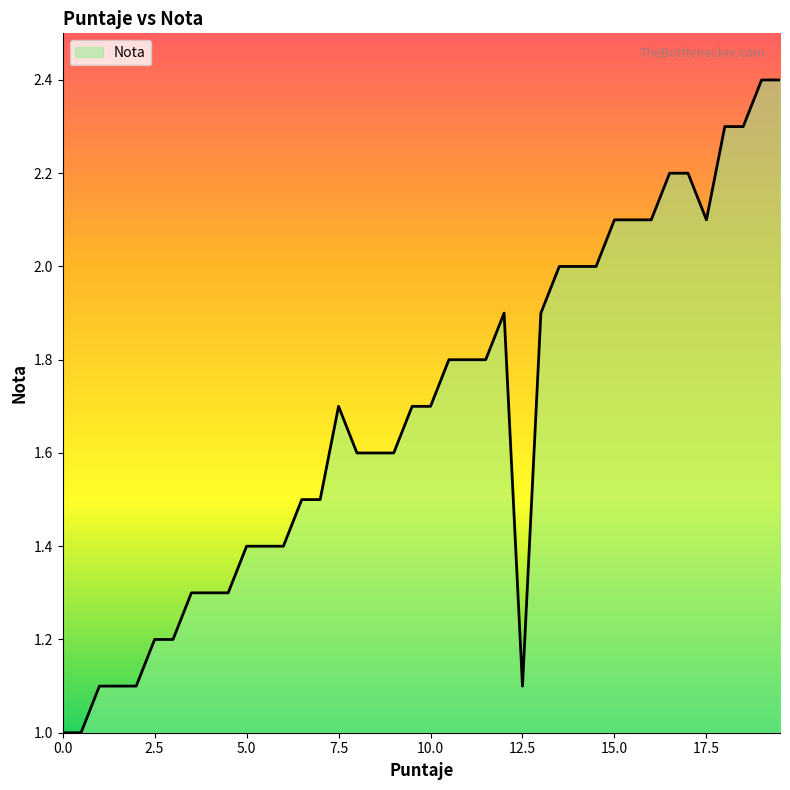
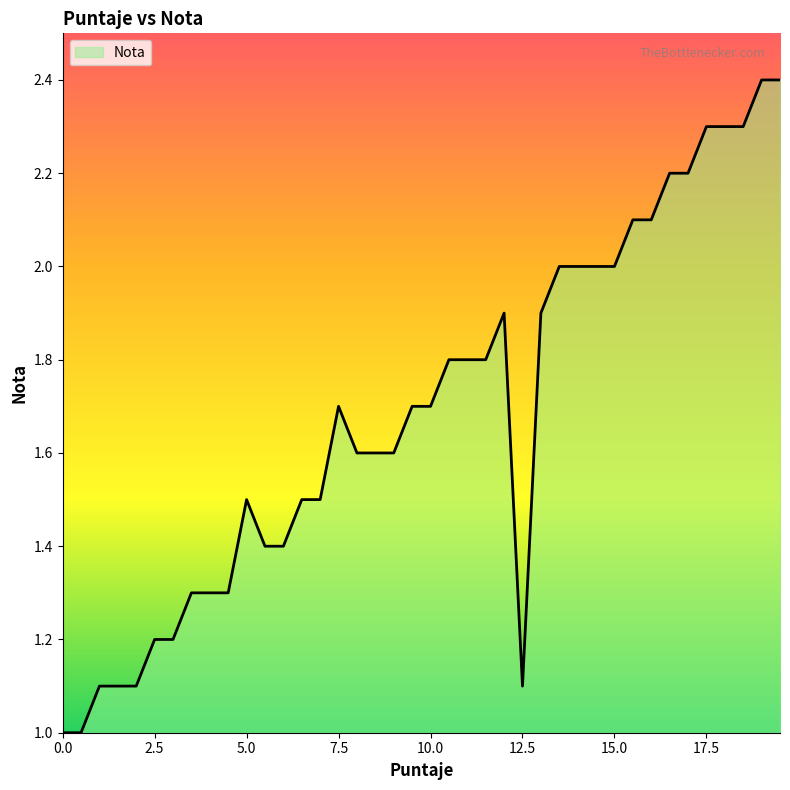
  {
    "0.0": 1.0,
    "2.5": 1.2,
-   "5.0": 1.4,
+   "5.0": 1.5,
    "7.5": 1.7,
    "10.0": 1.7,
    "12.5": 1.1,
-   "15.0": 2.1,
-   "17.5": 2.1
+   "15.0": 2.0,
+   "17.5": 2.3
  }
